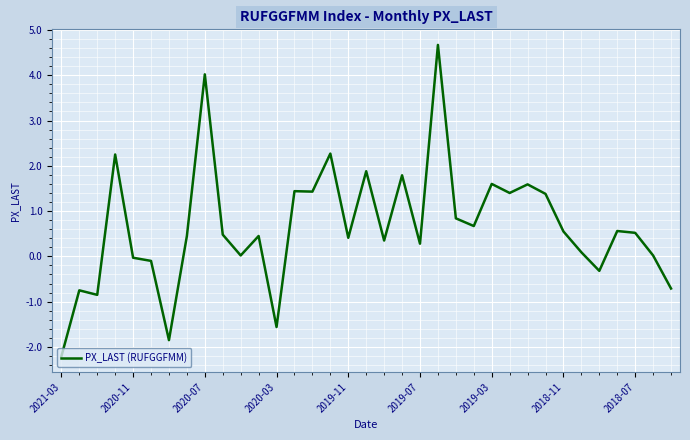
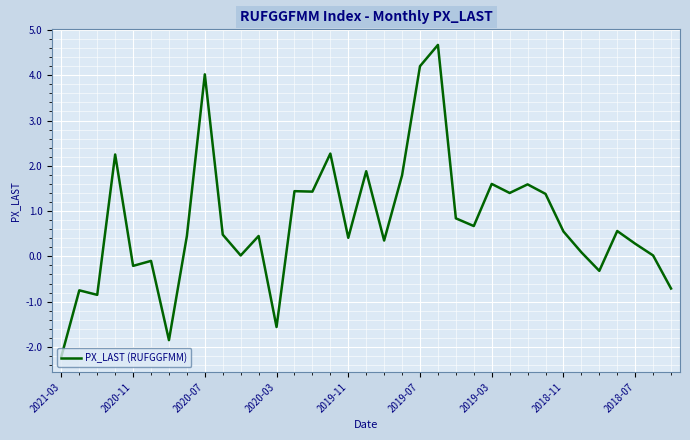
  {
-   "2020-11": 0.0,
+   "2020-11": -0.2,
    "2020-07": 4.0,
    "2020-03": -1.6,
    "2019-11": 0.4,
-   "2019-07": 0.3,
+   "2019-07": 4.2,
    "2019-03": 1.6,
    "2018-11": 0.6,
-   "2018-07": 0.5
+   "2018-07": 0.3
  }
